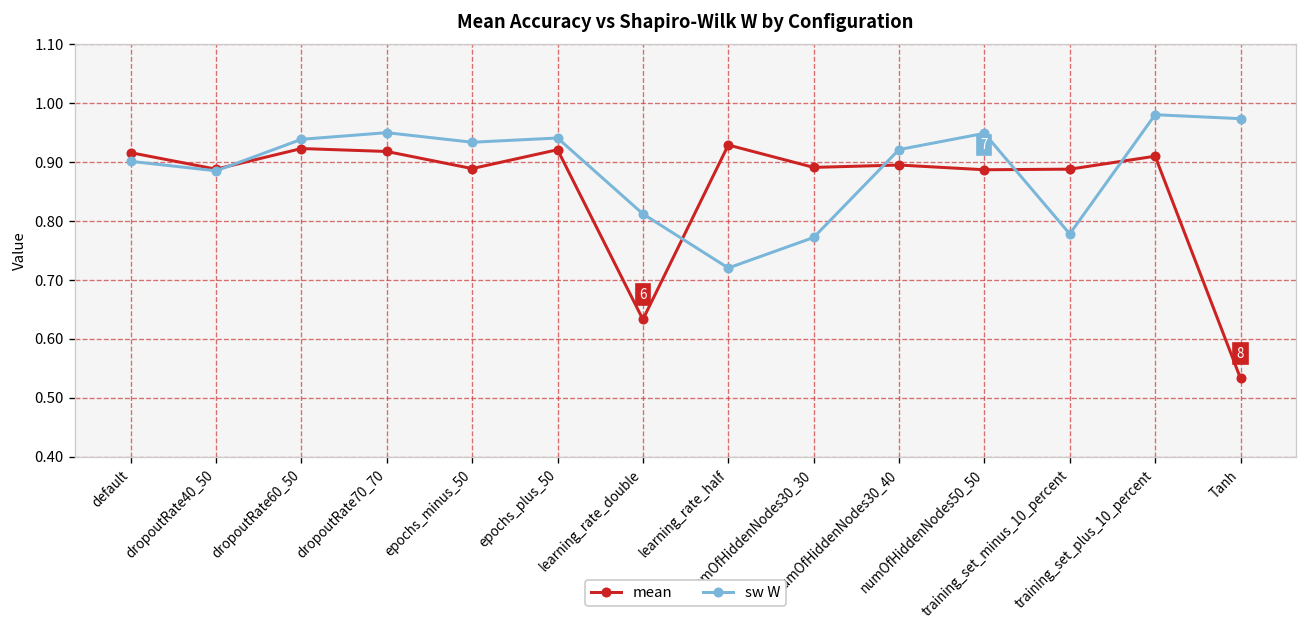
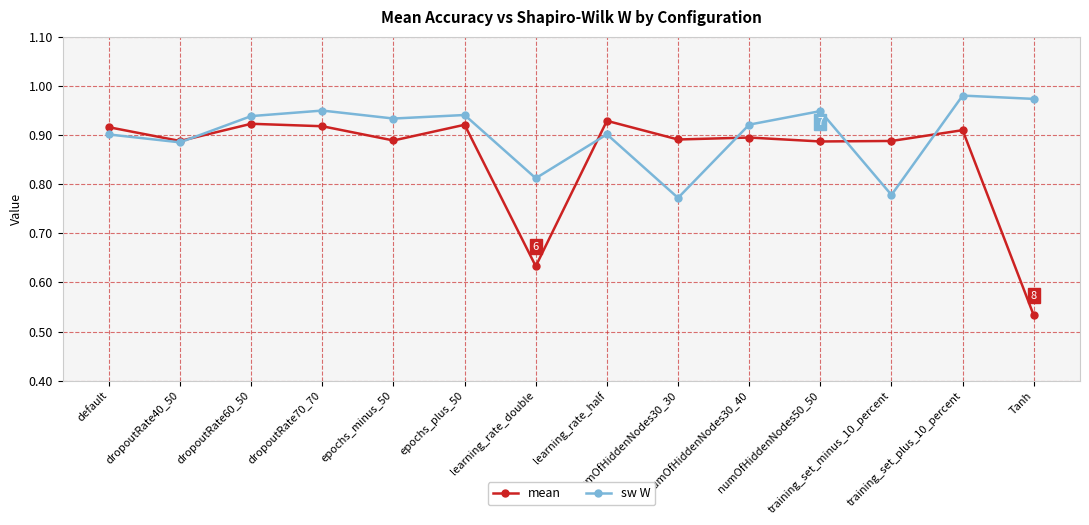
  {
    "mean": {
      "default": 0.92,
      "dropoutRate60_50": 0.92,
      "dropoutRate70_70": 0.92,
      "epochs_minus_50": 0.89,
      "epochs_plus_50": 0.92,
      "learning_rate_half": 0.93,
      "numOfHiddenNodes30_30": 0.89,
      "numOfHiddenNodes30_40": 0.90,
      "numOfHiddenNodes50_50": 0.89,
      "training_set_minus_10_percent": 0.89,
      "training_set_plus_10_percent": 0.91
    },
    "sw W": {
      "default": 0.90,
      "dropoutRate60_50": 0.94,
      "dropoutRate70_70": 0.95,
      "epochs_minus_50": 0.93,
      "epochs_plus_50": 0.94,
      "learning_rate_double": 0.81,
-     "learning_rate_half": 0.72,
+     "learning_rate_half": 0.90,
      "numOfHiddenNodes30_30": 0.77,
      "numOfHiddenNodes30_40": 0.92,
      "training_set_minus_10_percent": 0.78,
      "training_set_plus_10_percent": 0.98,
      "Tanh": 0.97
    }
  }
